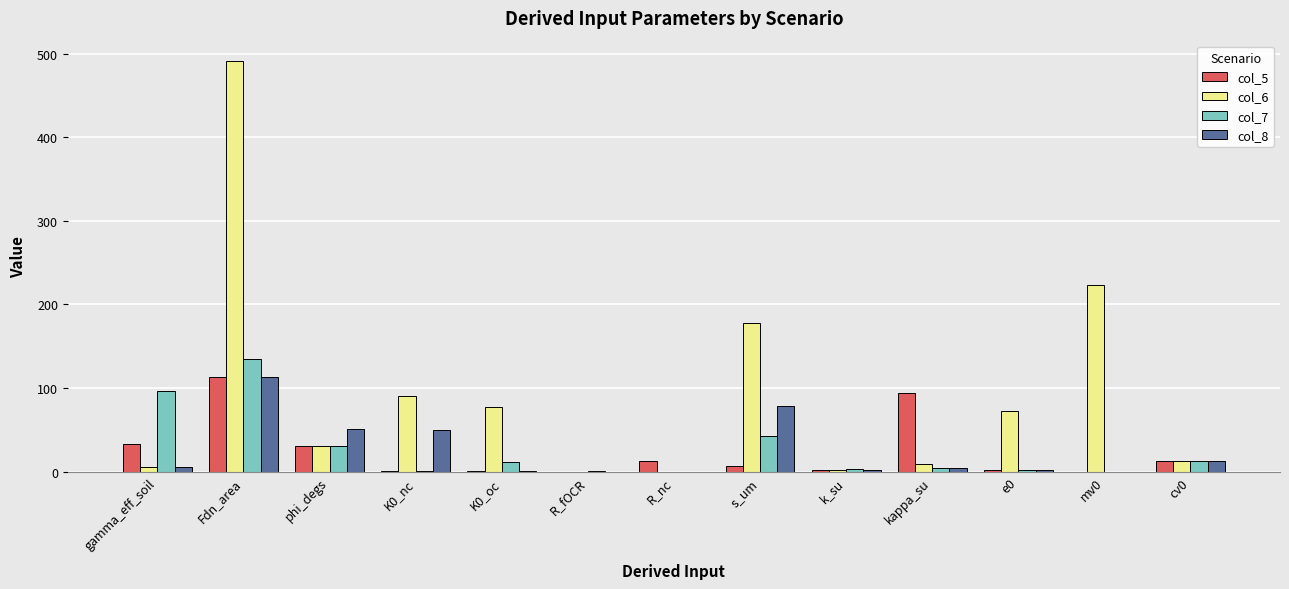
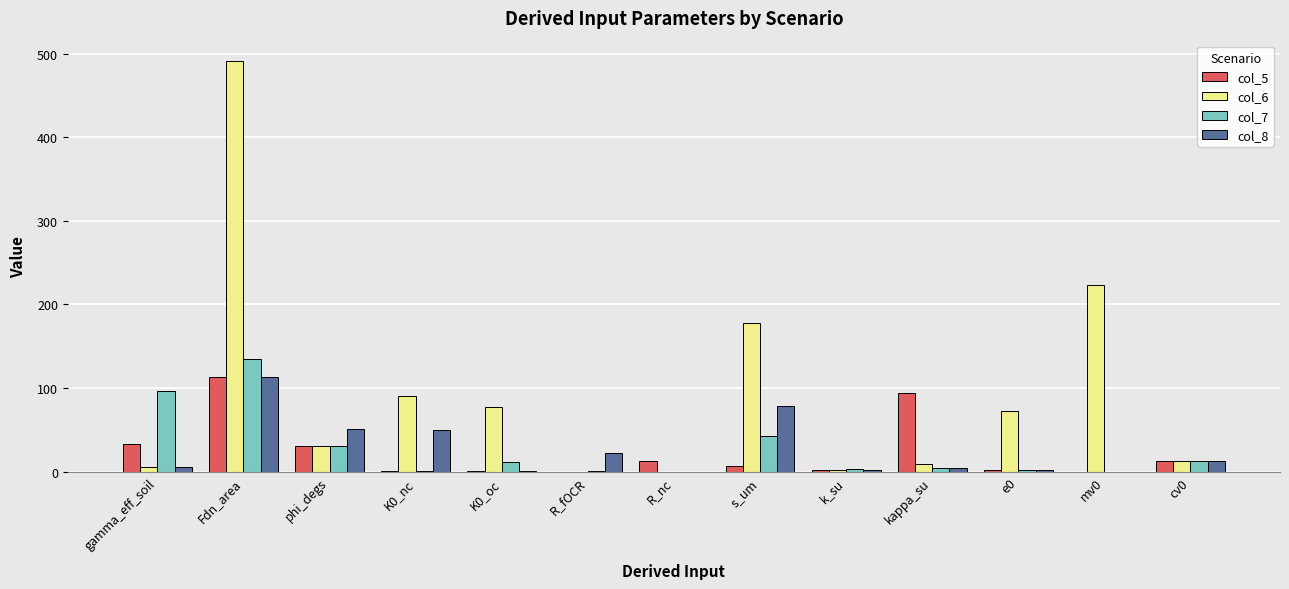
  {
    "col_5": {
      "gamma_eff_soil": 30,
      "Fdn_area": 110,
      "phi_degs": 30,
      "R_nc": 10,
      "s_um": 10,
      "kappa_su": 90,
      "cv0": 10
    },
    "col_6": {
      "gamma_eff_soil": 10,
      "Fdn_area": 490,
      "phi_degs": 30,
      "K0_nc": 90,
      "K0_oc": 80,
      "s_um": 180,
      "kappa_su": 10,
      "e0": 70,
      "mv0": 220,
      "cv0": 10
    },
    "col_7": {
      "gamma_eff_soil": 100,
      "Fdn_area": 130,
      "phi_degs": 30,
      "K0_oc": 10,
      "s_um": 40,
      "k_su": 0,
      "kappa_su": 0,
      "cv0": 10
    },
    "col_8": {
      "gamma_eff_soil": 10,
      "Fdn_area": 110,
      "phi_degs": 50,
      "K0_nc": 50,
-     "R_fOCR": 0,
+     "R_fOCR": 20,
      "s_um": 80,
      "kappa_su": 0,
      "cv0": 10
    }
  }
